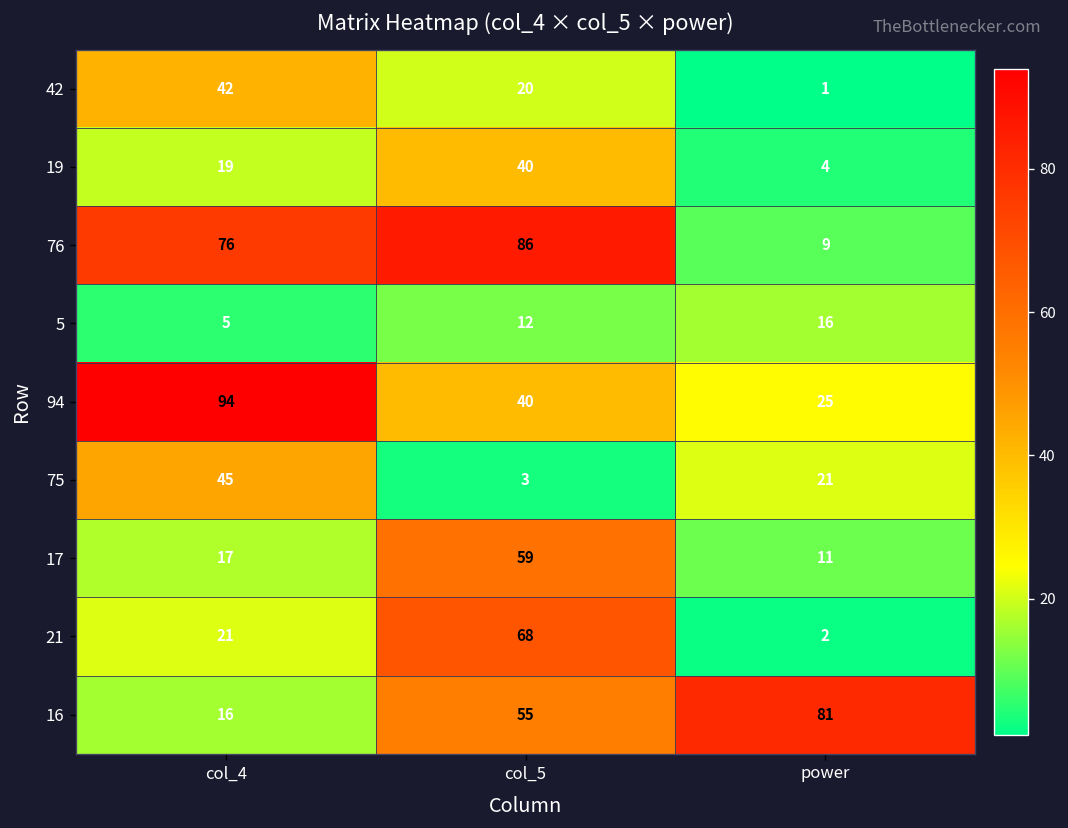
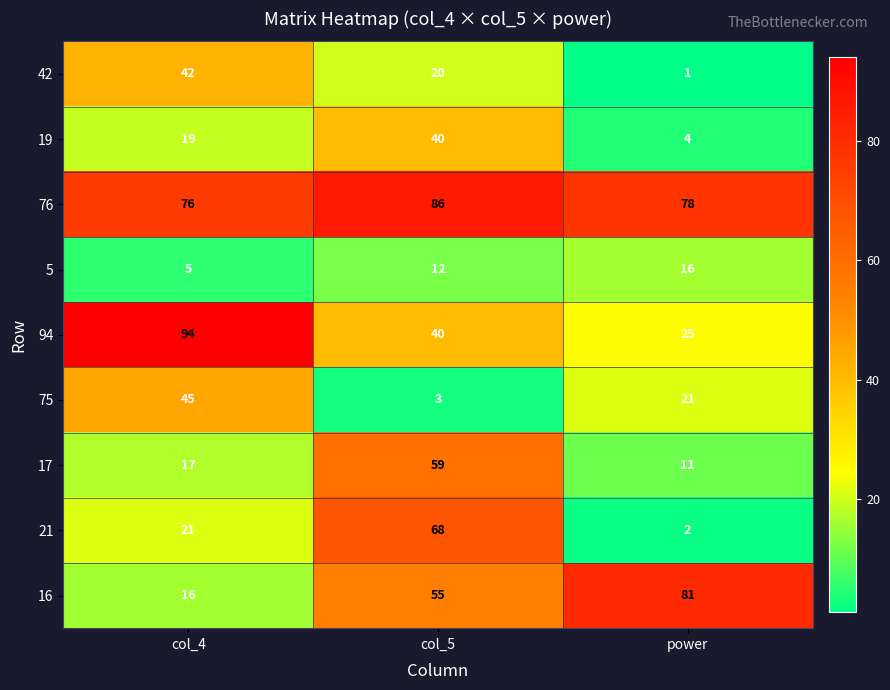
  {
    "42": {
      "col_4": 42,
      "col_5": 20,
      "power": 1
    },
    "19": {
      "col_4": 19,
      "col_5": 40,
      "power": 4
    },
    "76": {
      "col_4": 76,
      "col_5": 86,
-     "power": 9
+     "power": 78
    },
    "5": {
      "col_4": 5,
      "col_5": 12,
      "power": 16
    },
    "94": {
      "col_4": 94,
      "col_5": 40,
      "power": 25
    },
    "75": {
      "col_4": 45,
      "col_5": 3,
      "power": 21
    },
    "17": {
      "col_4": 17,
      "col_5": 59,
      "power": 11
    },
    "21": {
      "col_4": 21,
      "col_5": 68,
      "power": 2
    },
    "16": {
      "col_4": 16,
      "col_5": 55,
      "power": 81
    }
  }
